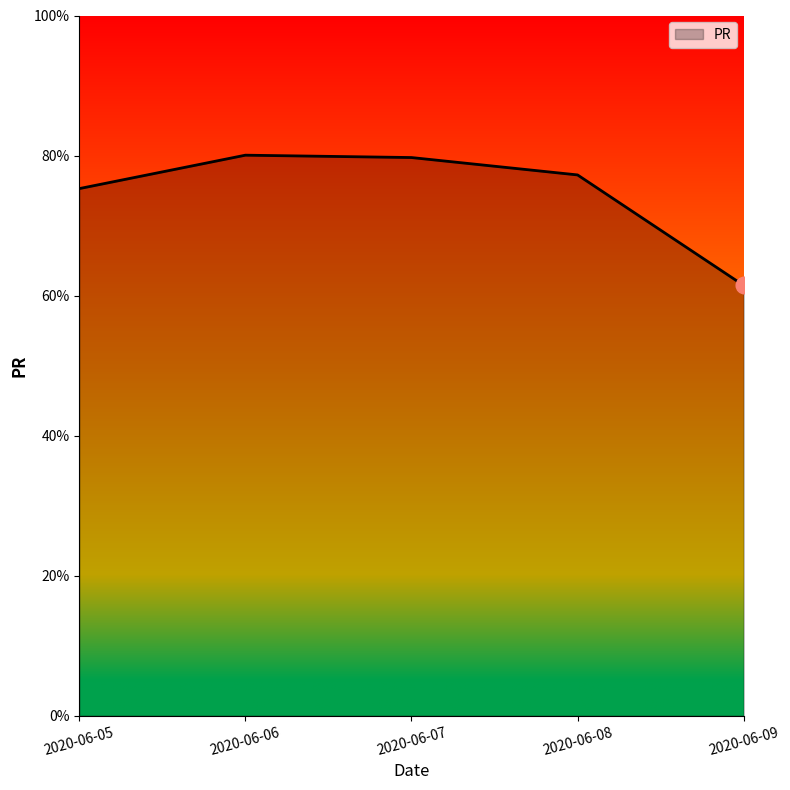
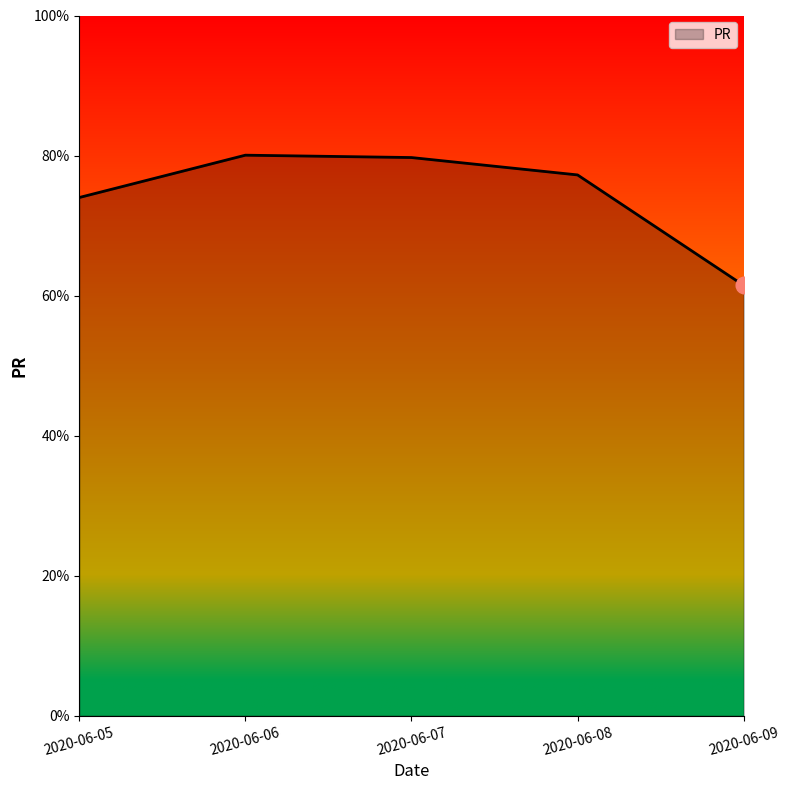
  {
    "PR": {
-     "2020-06-05": "75%",
+     "2020-06-05": "74%",
      "2020-06-06": "80%",
      "2020-06-07": "80%",
      "2020-06-08": "77%"
    }
  }
